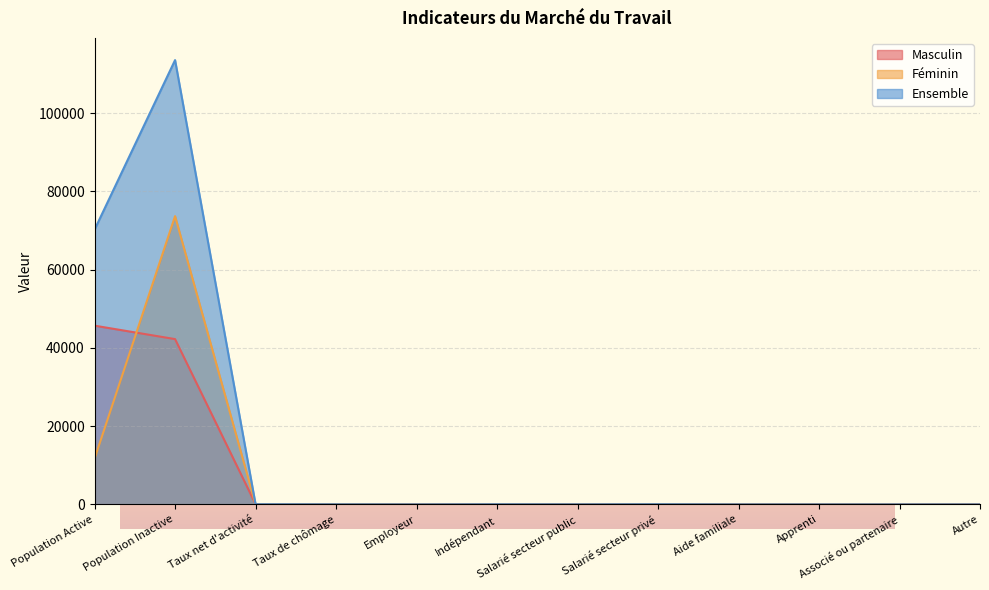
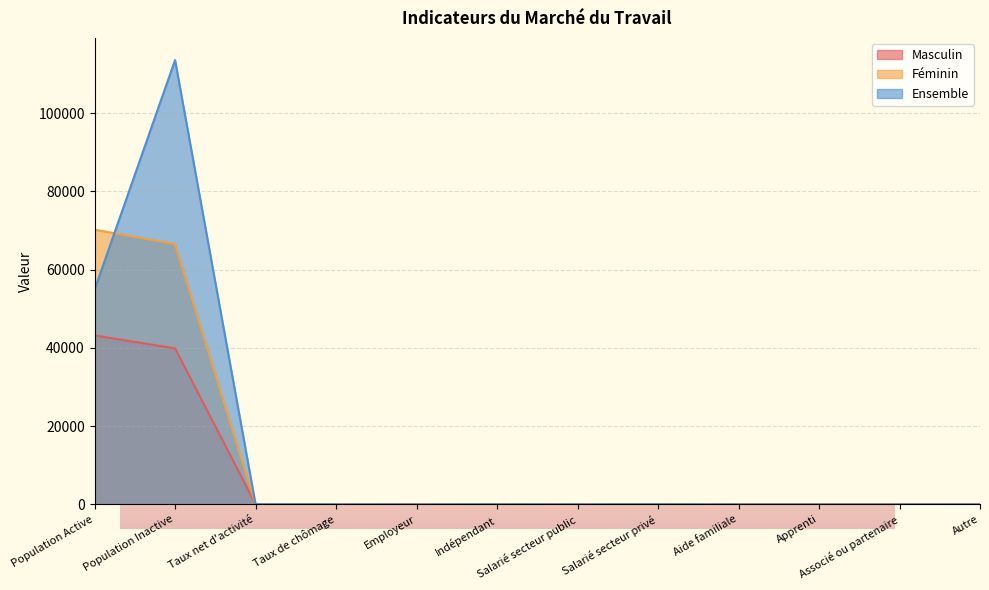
  {
    "Indicateurs du Marché du Travail": {
      "Masculin": {
-       "Population Active": 46000,
-       "Population Inactive": 42000
+       "Population Active": 43000,
+       "Population Inactive": 40000
      },
      "Féminin": {
-       "Population Active": 12000,
-       "Population Inactive": 74000
+       "Population Active": 70000,
+       "Population Inactive": 67000
      },
      "Ensemble": {
-       "Population Active": 70000,
+       "Population Active": 55000,
        "Population Inactive": 114000
      }
    }
  }
